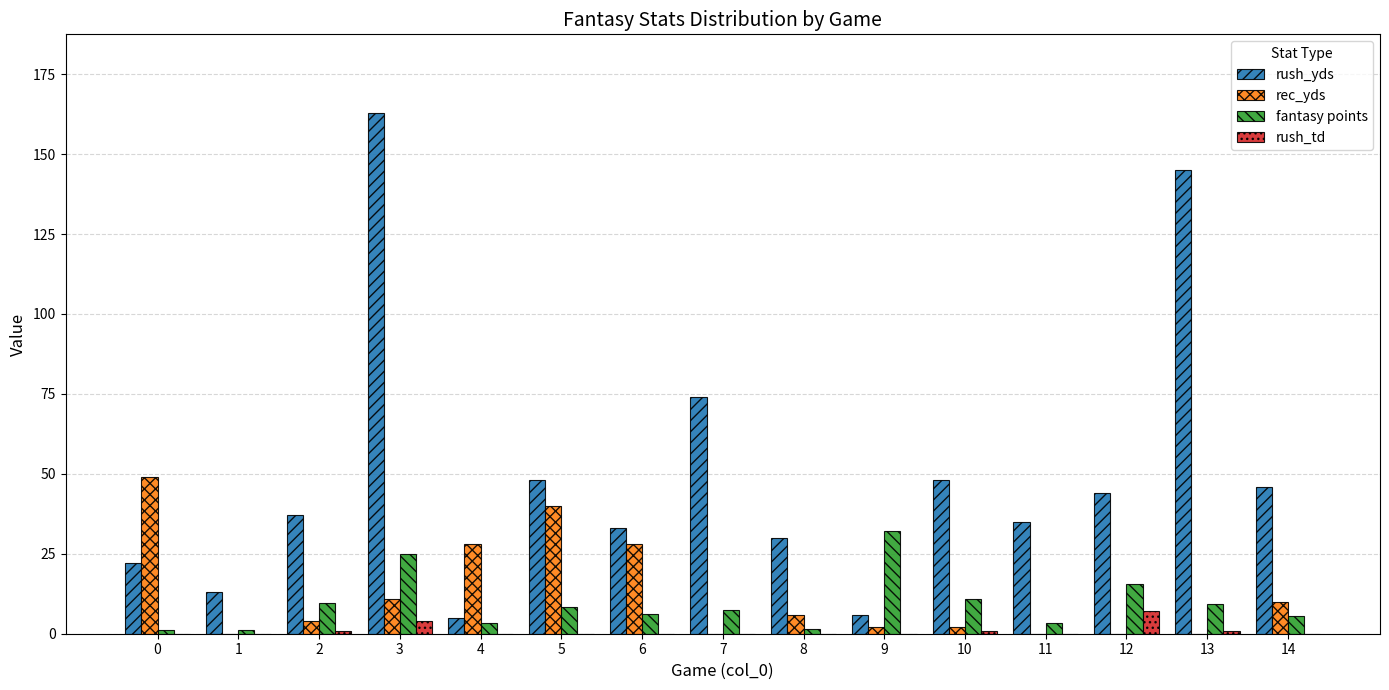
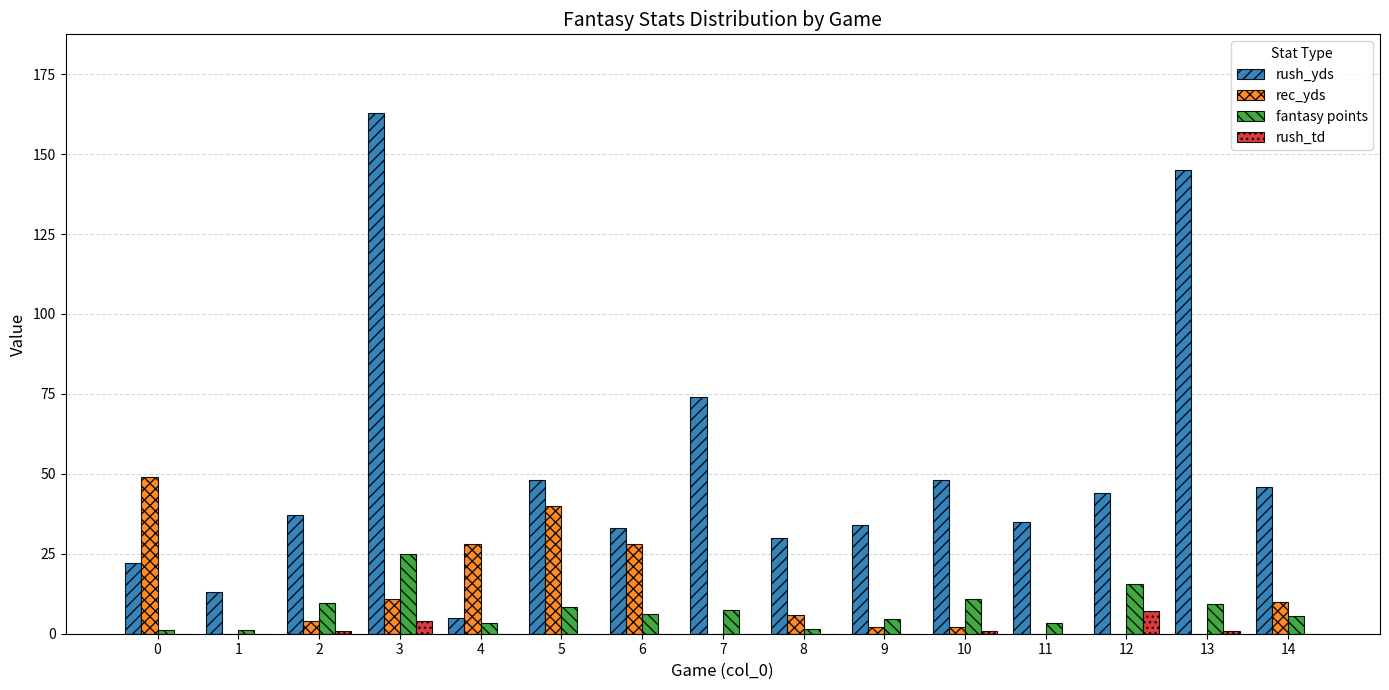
  {
    "rush_yds": {
      "0": 22,
      "1": 13,
      "2": 37,
      "3": 163,
      "4": 5,
      "5": 48,
      "6": 33,
      "7": 74,
      "8": 30,
-     "9": 6,
+     "9": 34,
      "10": 48,
      "11": 35,
      "12": 44,
      "13": 145,
      "14": 46
    },
    "rec_yds": {
      "0": 49,
      "1": 0,
      "2": 4,
      "3": 11,
      "4": 28,
      "5": 40,
      "6": 28,
      "7": 0,
      "8": 6,
      "9": 2,
      "10": 2,
      "11": 0,
      "12": 0,
      "13": 0,
      "14": 10
    },
    "fantasy points": {
      "0": 1,
      "1": 1,
      "2": 10,
      "3": 25,
      "4": 3,
      "5": 8,
      "6": 6,
      "7": 7,
      "8": 2,
-     "9": 32,
+     "9": 5,
      "10": 11,
      "11": 4,
      "12": 16,
      "13": 9,
      "14": 6
    },
    "rush_td": {
      "0": 0,
      "1": 0,
      "2": 1,
      "3": 4,
      "4": 0,
      "5": 0,
      "6": 0,
      "7": 0,
      "8": 0,
      "9": 0,
      "10": 1,
      "11": 0,
      "12": 7,
      "13": 1,
      "14": 0
    }
  }
